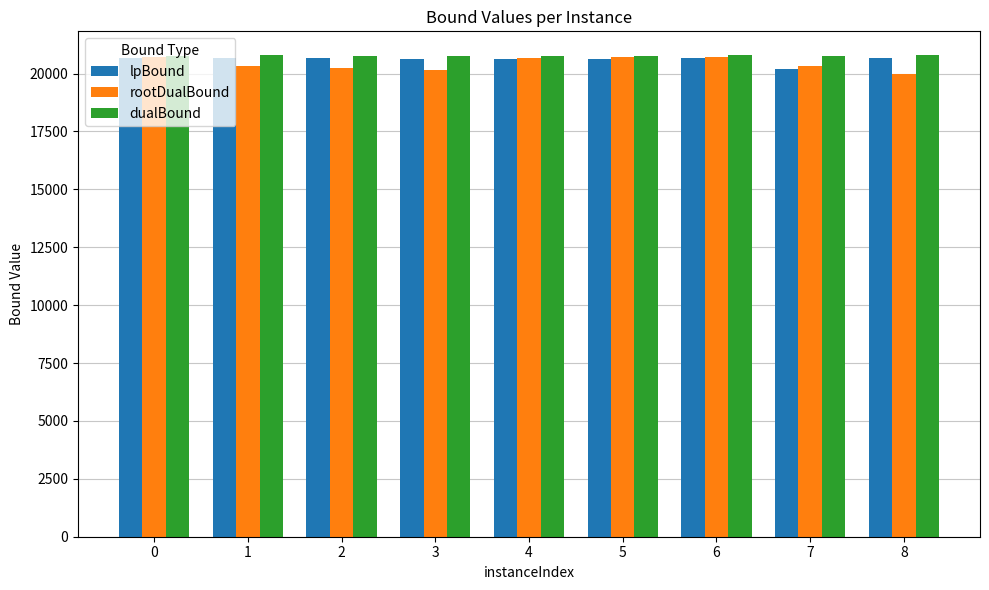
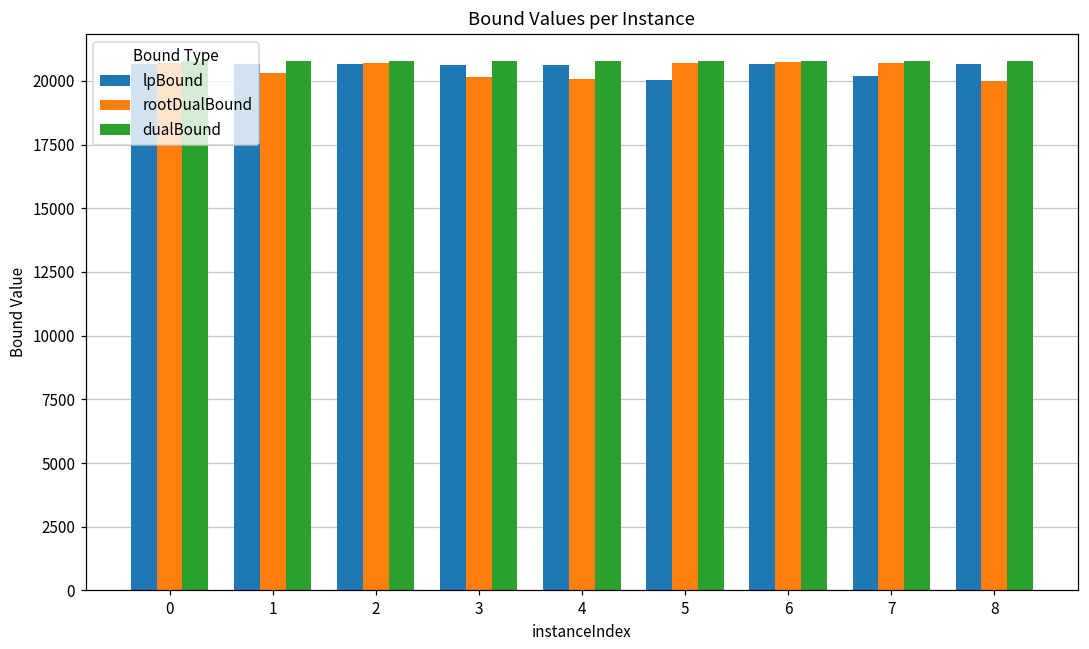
  {
    "lpBound": {
      "2": 20700,
      "3": 20600,
      "4": 20600,
-     "5": 20600,
+     "5": 20000,
      "6": 20700,
      "7": 20200,
      "8": 20700
    },
    "rootDualBound": {
      "1": 20300,
-     "2": 20200,
+     "2": 20700,
      "3": 20200,
-     "4": 20700,
+     "4": 20100,
      "5": 20700,
      "6": 20700,
-     "7": 20300,
+     "7": 20700,
      "8": 20000
    },
    "dualBound": {
      "1": 20800,
      "2": 20800,
      "3": 20800,
      "4": 20800,
      "5": 20800,
      "6": 20800,
      "7": 20800,
      "8": 20800
    }
  }
